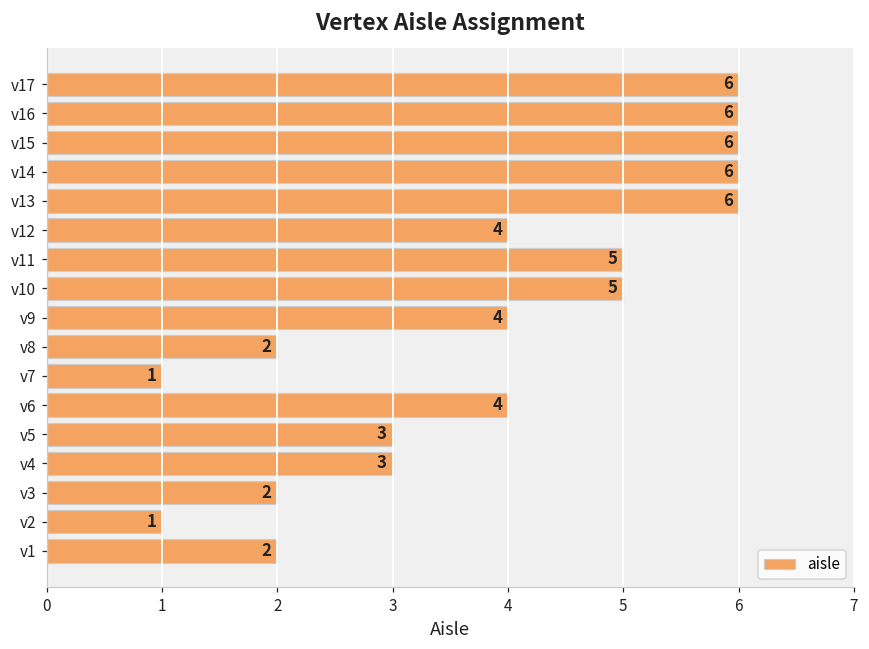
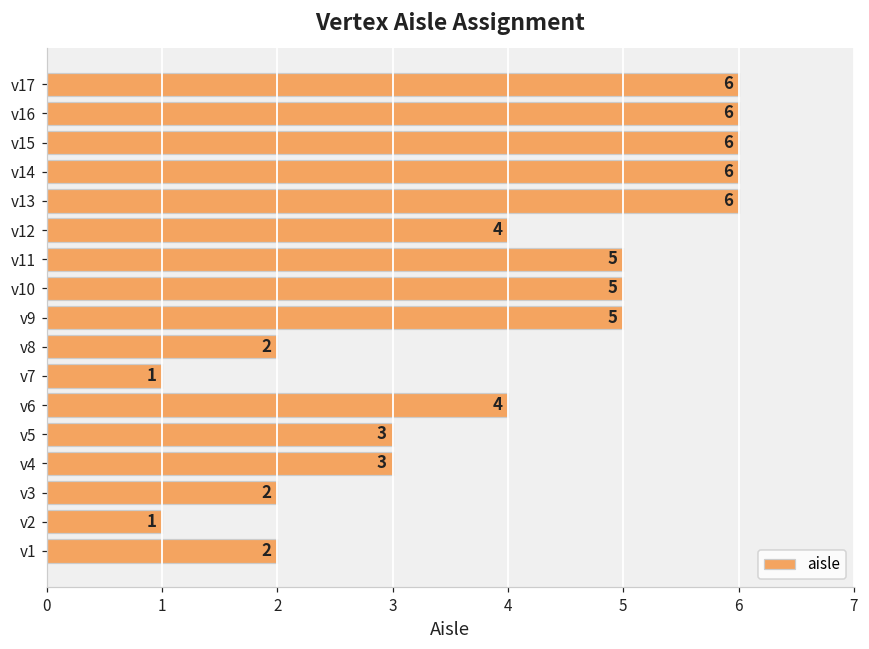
  {
    "v17": 6,
    "v16": 6,
    "v15": 6,
    "v14": 6,
    "v13": 6,
    "v12": 4,
    "v11": 5,
    "v10": 5,
-   "v9": 4,
+   "v9": 5,
    "v8": 2,
    "v7": 1,
    "v6": 4,
    "v5": 3,
    "v4": 3,
    "v3": 2,
    "v2": 1,
    "v1": 2
  }
